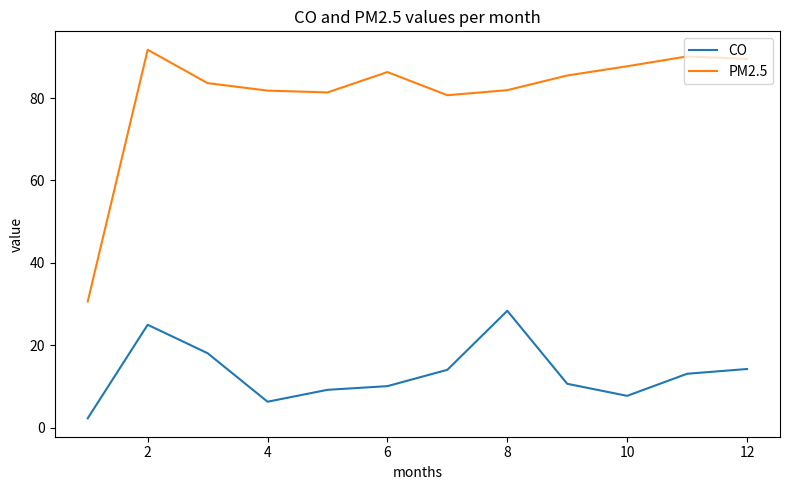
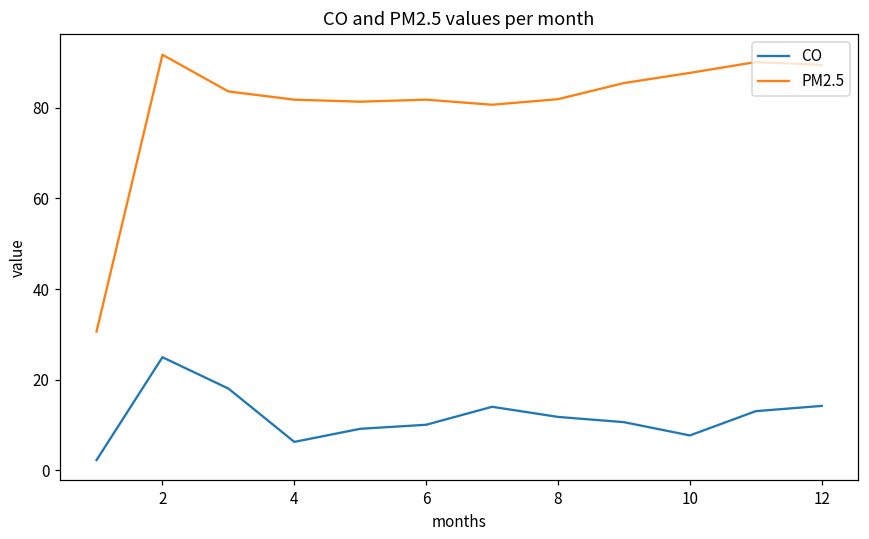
  {
    "CO": {
      "2": 25,
      "4": 6,
      "6": 10,
-     "8": 28,
+     "8": 12,
      "10": 8,
      "12": 14
    },
    "PM2.5": {
      "2": 92,
      "4": 82,
-     "6": 86,
+     "6": 82,
      "8": 82,
      "10": 88
    }
  }
